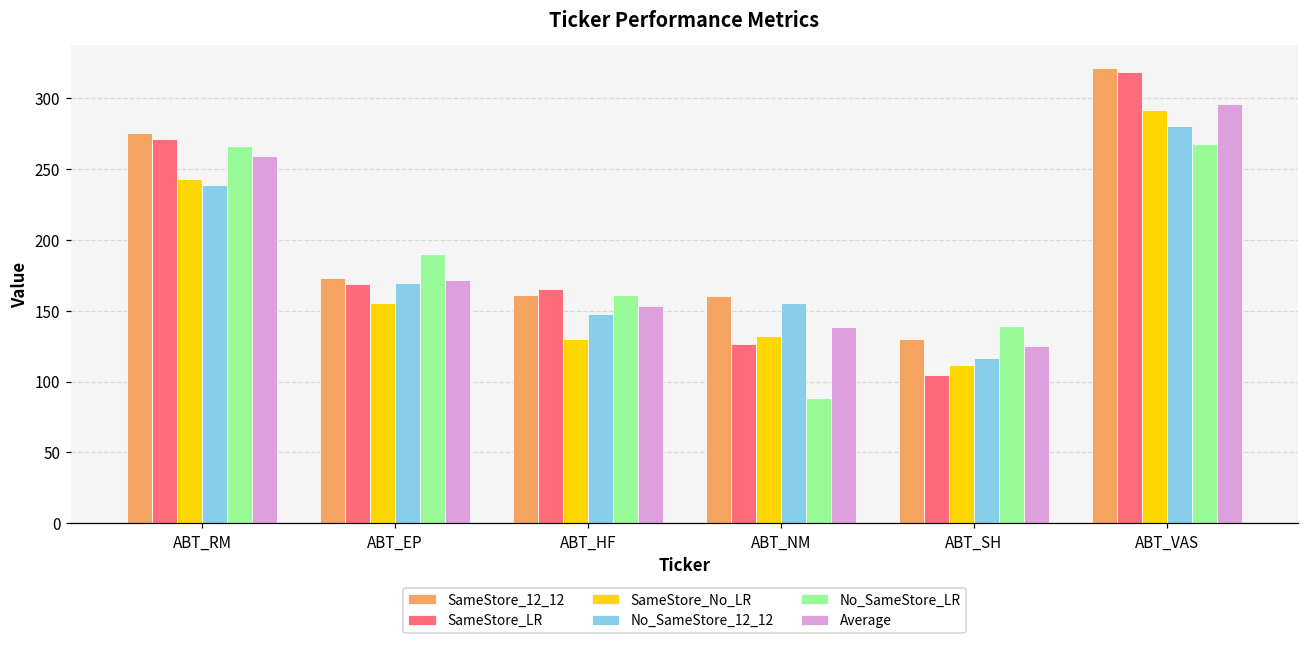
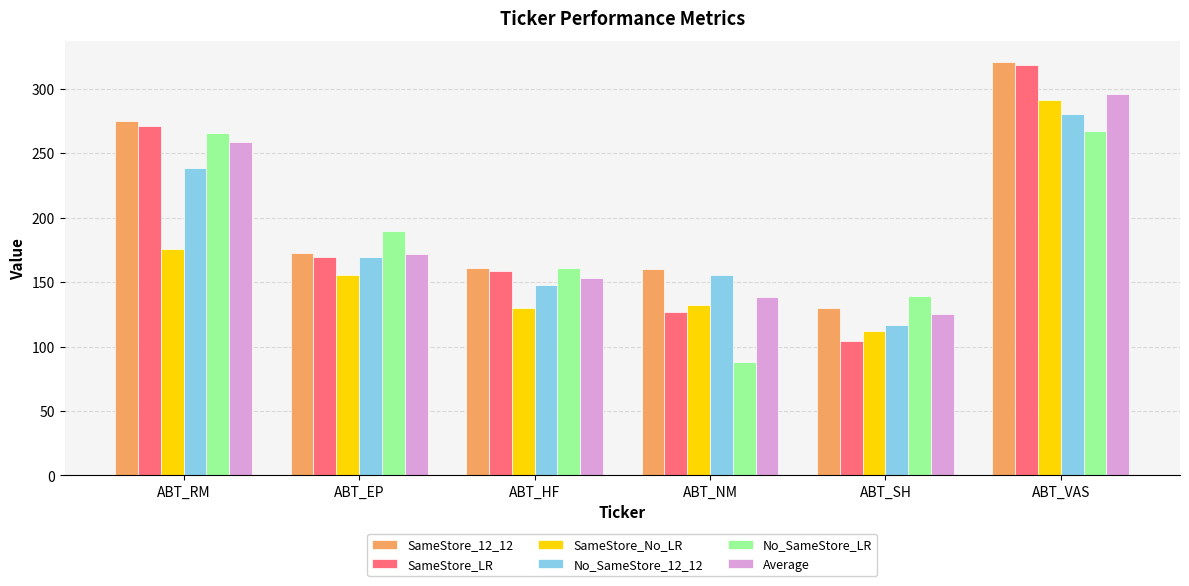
  {
    "SameStore_12_12": {
      "ABT_RM": 275,
      "ABT_EP": 173,
      "ABT_HF": 161,
      "ABT_NM": 160,
      "ABT_SH": 130,
      "ABT_VAS": 321
    },
    "SameStore_LR": {
      "ABT_RM": 271,
      "ABT_EP": 169,
-     "ABT_HF": 165,
+     "ABT_HF": 159,
      "ABT_NM": 127,
      "ABT_SH": 104,
      "ABT_VAS": 319
    },
    "SameStore_No_LR": {
-     "ABT_RM": 243,
+     "ABT_RM": 176,
      "ABT_EP": 156,
      "ABT_HF": 130,
      "ABT_NM": 132,
      "ABT_SH": 112,
      "ABT_VAS": 292
    },
    "No_SameStore_12_12": {
      "ABT_RM": 239,
      "ABT_EP": 170,
      "ABT_HF": 148,
      "ABT_NM": 155,
      "ABT_SH": 117,
      "ABT_VAS": 281
    },
    "No_SameStore_LR": {
      "ABT_RM": 266,
      "ABT_EP": 190,
      "ABT_HF": 161,
      "ABT_NM": 88,
      "ABT_SH": 139,
      "ABT_VAS": 268
    },
    "Average": {
      "ABT_RM": 259,
      "ABT_EP": 171,
      "ABT_HF": 153,
      "ABT_NM": 139,
      "ABT_SH": 125,
      "ABT_VAS": 296
    }
  }
